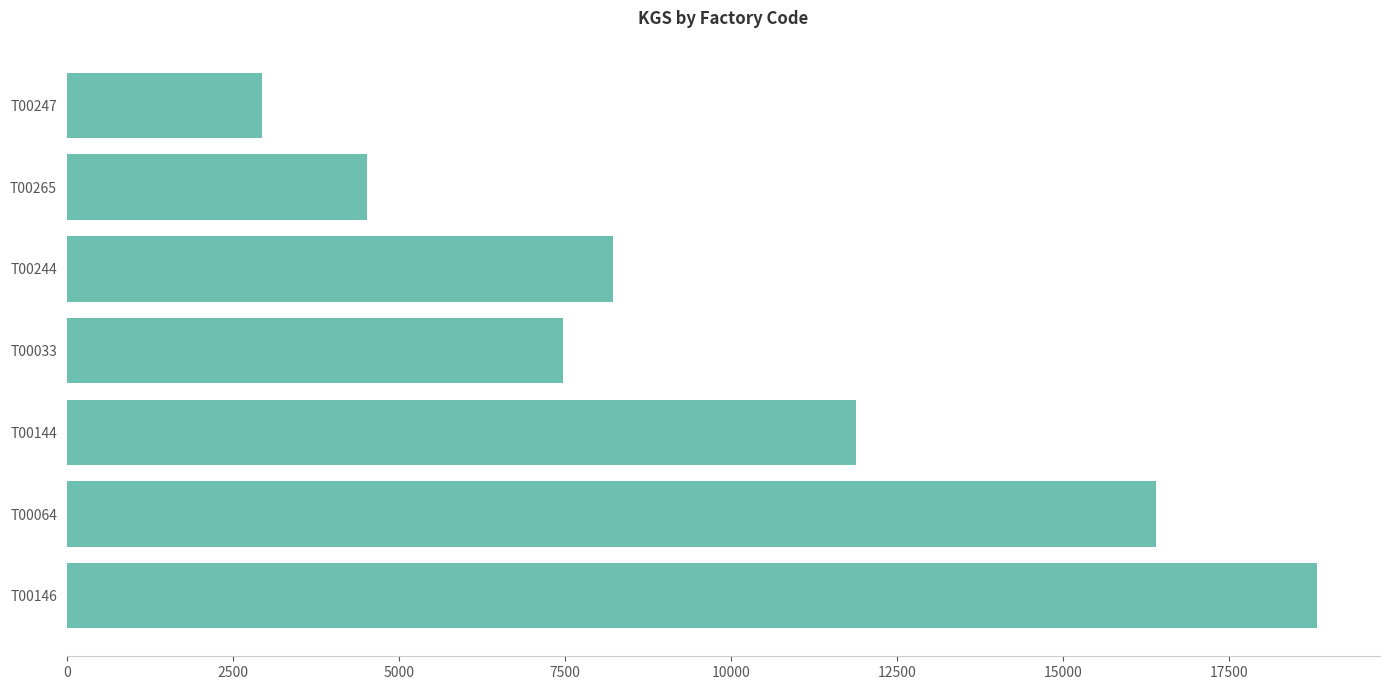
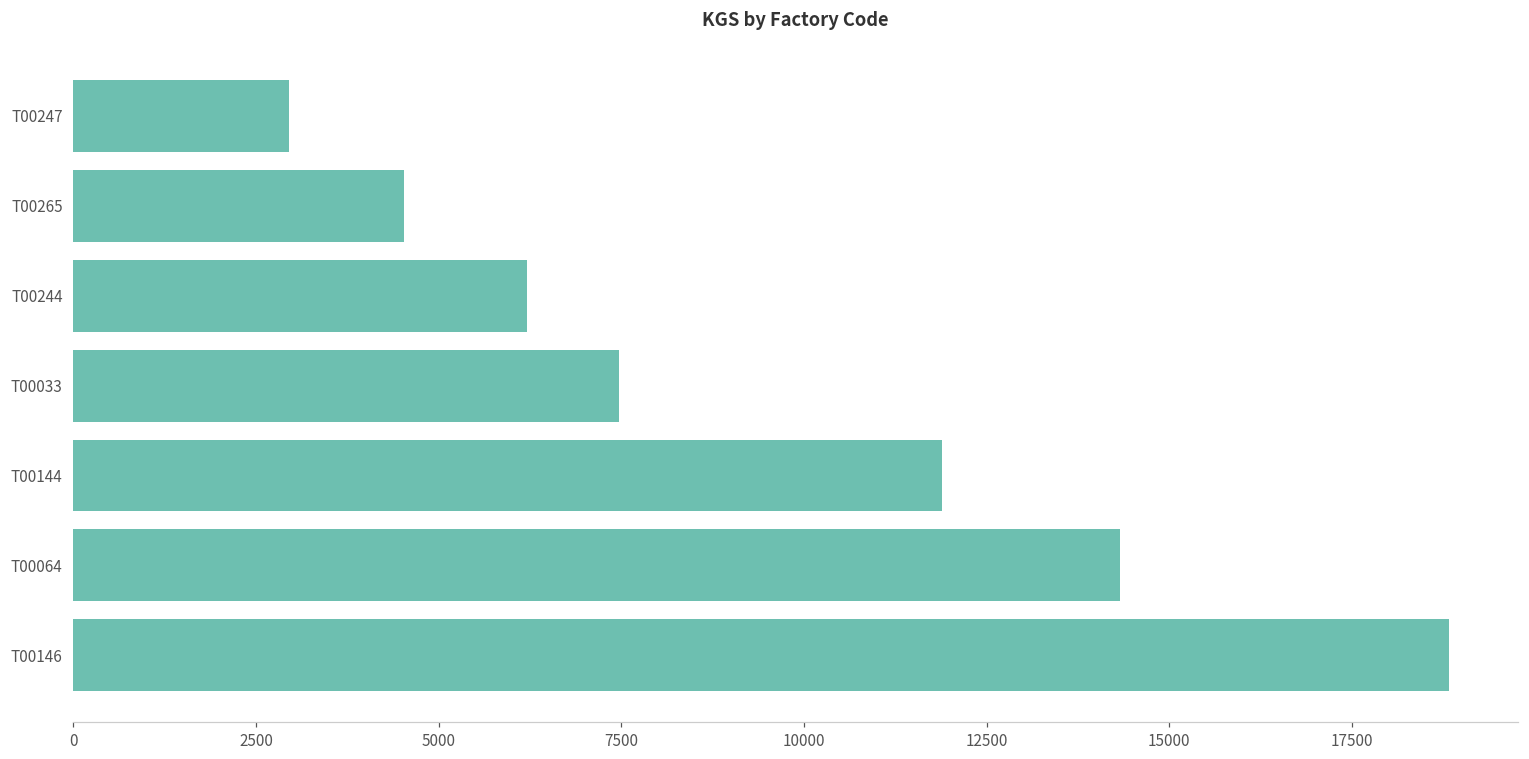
  {
    "T00247": 2900,
    "T00265": 4500,
-   "T00244": 8200,
+   "T00244": 6200,
    "T00033": 7500,
    "T00144": 11900,
-   "T00064": 16400,
+   "T00064": 14300,
    "T00146": 18800
  }
